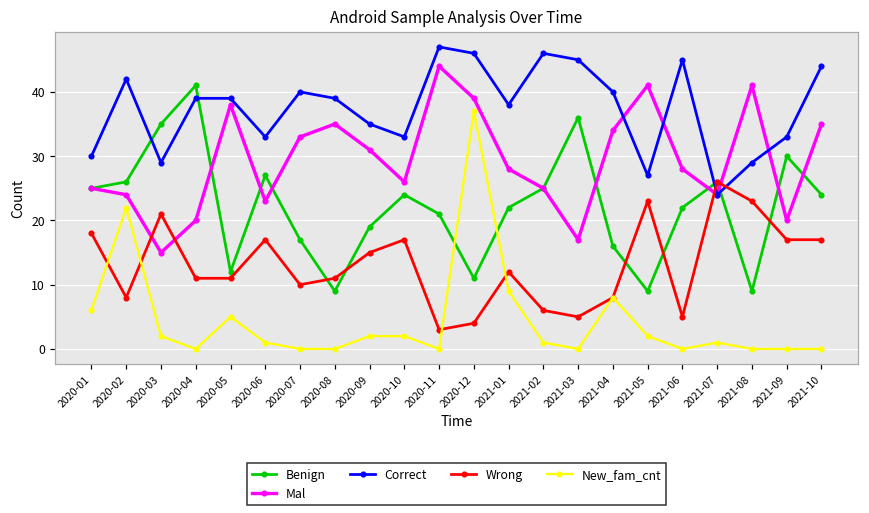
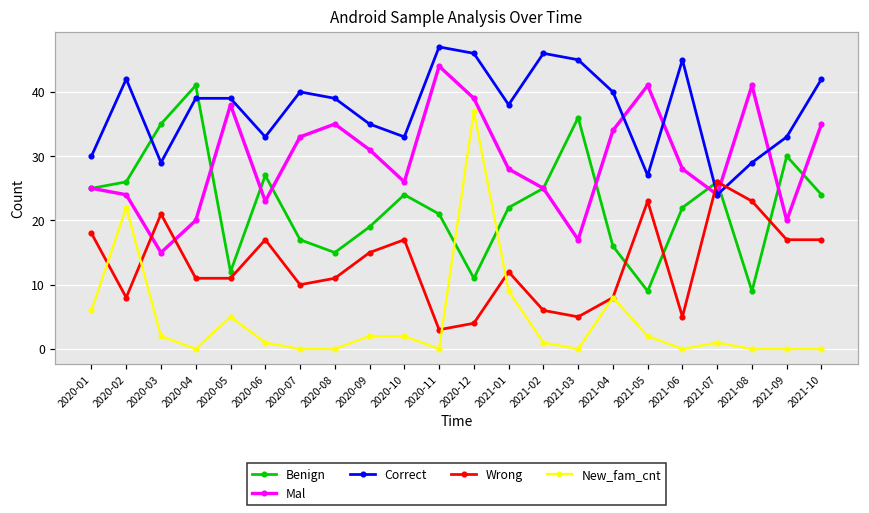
  {
    "Benign": {
      "2020-02": 26,
      "2020-03": 35,
      "2020-04": 41,
      "2020-05": 12,
      "2020-06": 27,
      "2020-07": 17,
-     "2020-08": 9,
+     "2020-08": 15,
      "2020-09": 19,
      "2020-10": 24,
      "2020-11": 21,
      "2020-12": 11,
      "2021-01": 22,
      "2021-03": 36,
      "2021-04": 16,
      "2021-05": 9,
      "2021-06": 22,
      "2021-08": 9,
      "2021-09": 30,
      "2021-10": 24
    },
    "Mal": {
      "2020-02": 24,
      "2020-03": 15,
      "2020-04": 20,
      "2020-05": 38,
      "2020-06": 23,
      "2020-07": 33,
      "2020-08": 35,
      "2020-09": 31,
      "2020-10": 26,
      "2020-11": 44,
      "2020-12": 39,
      "2021-01": 28,
      "2021-03": 17,
      "2021-04": 34,
      "2021-05": 41,
      "2021-06": 28,
      "2021-08": 41,
      "2021-09": 20,
      "2021-10": 35
    },
    "Correct": {
      "2020-01": 30,
      "2020-02": 42,
      "2020-03": 29,
      "2020-04": 39,
      "2020-05": 39,
      "2020-06": 33,
      "2020-07": 40,
      "2020-08": 39,
      "2020-09": 35,
      "2020-10": 33,
      "2020-11": 47,
      "2020-12": 46,
      "2021-01": 38,
      "2021-02": 46,
      "2021-03": 45,
      "2021-04": 40,
      "2021-05": 27,
      "2021-06": 45,
      "2021-08": 29,
      "2021-09": 33,
-     "2021-10": 44
+     "2021-10": 42
    },
    "Wrong": {
      "2020-01": 18,
      "2020-02": 8,
      "2020-03": 21,
      "2020-04": 11,
      "2020-05": 11,
      "2020-06": 17,
      "2020-07": 10,
      "2020-08": 11,
      "2020-09": 15,
      "2020-10": 17,
      "2020-11": 3,
      "2020-12": 4,
      "2021-01": 12,
      "2021-02": 6,
      "2021-03": 5,
      "2021-05": 23,
      "2021-06": 5,
      "2021-08": 23,
      "2021-09": 17,
      "2021-10": 17
    },
    "New_fam_cnt": {
      "2020-01": 6,
      "2020-02": 22,
      "2020-03": 2,
      "2020-04": 0,
      "2020-05": 5,
      "2020-06": 1,
      "2020-07": 0,
      "2020-08": 0,
      "2020-09": 2,
      "2020-10": 2,
      "2020-11": 0,
      "2020-12": 37,
      "2021-01": 9,
      "2021-02": 1,
      "2021-03": 0,
      "2021-05": 2,
      "2021-06": 0,
      "2021-07": 1,
      "2021-08": 0,
      "2021-09": 0,
      "2021-10": 0
    }
  }
